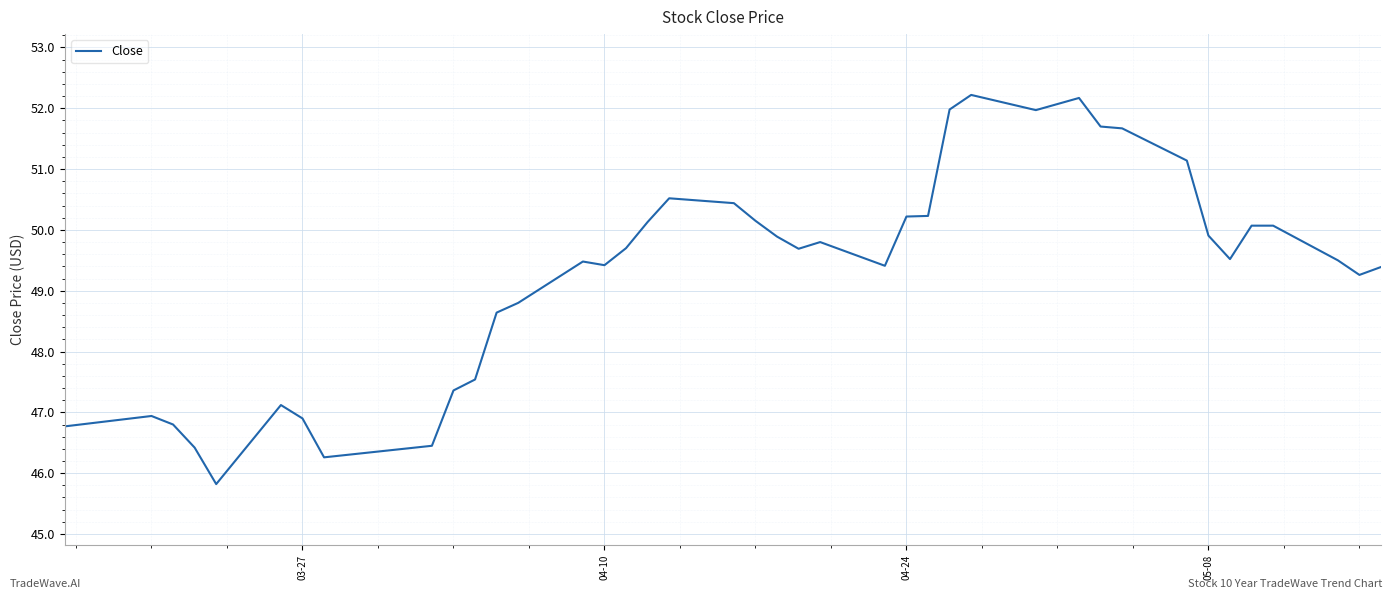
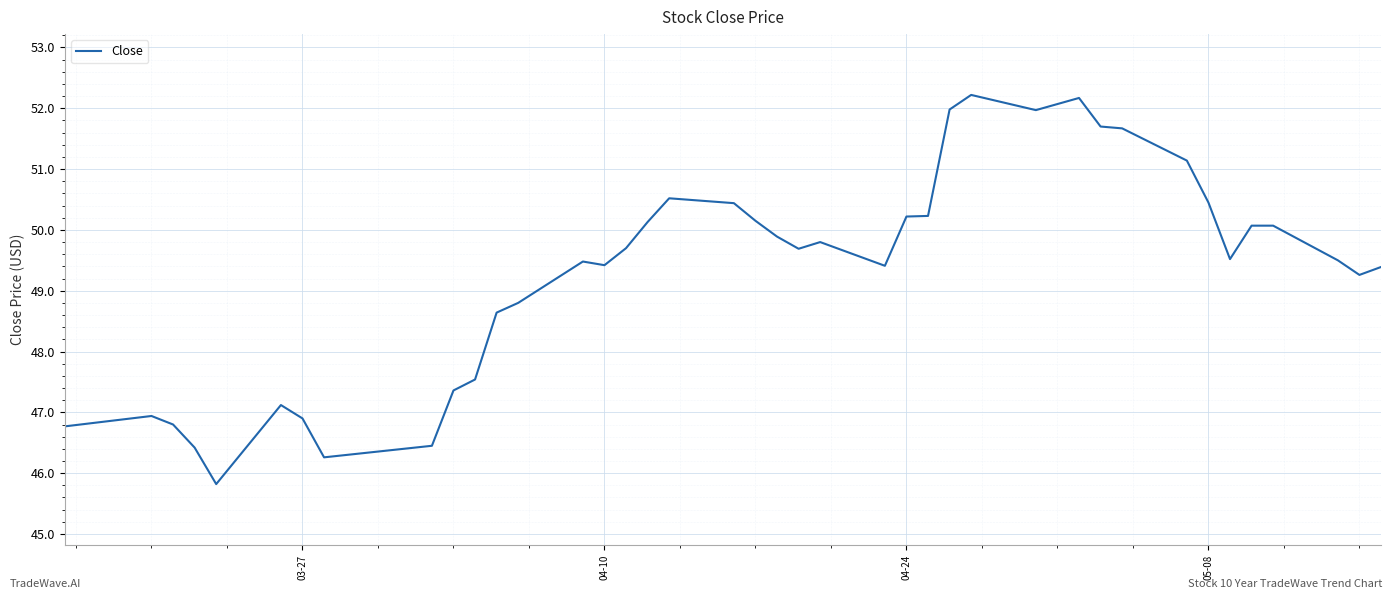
  {
    "03-27": 46.9,
    "04-10": 49.4,
    "04-24": 50.2,
-   "05-08": 49.9
+   "05-08": 50.5
  }
